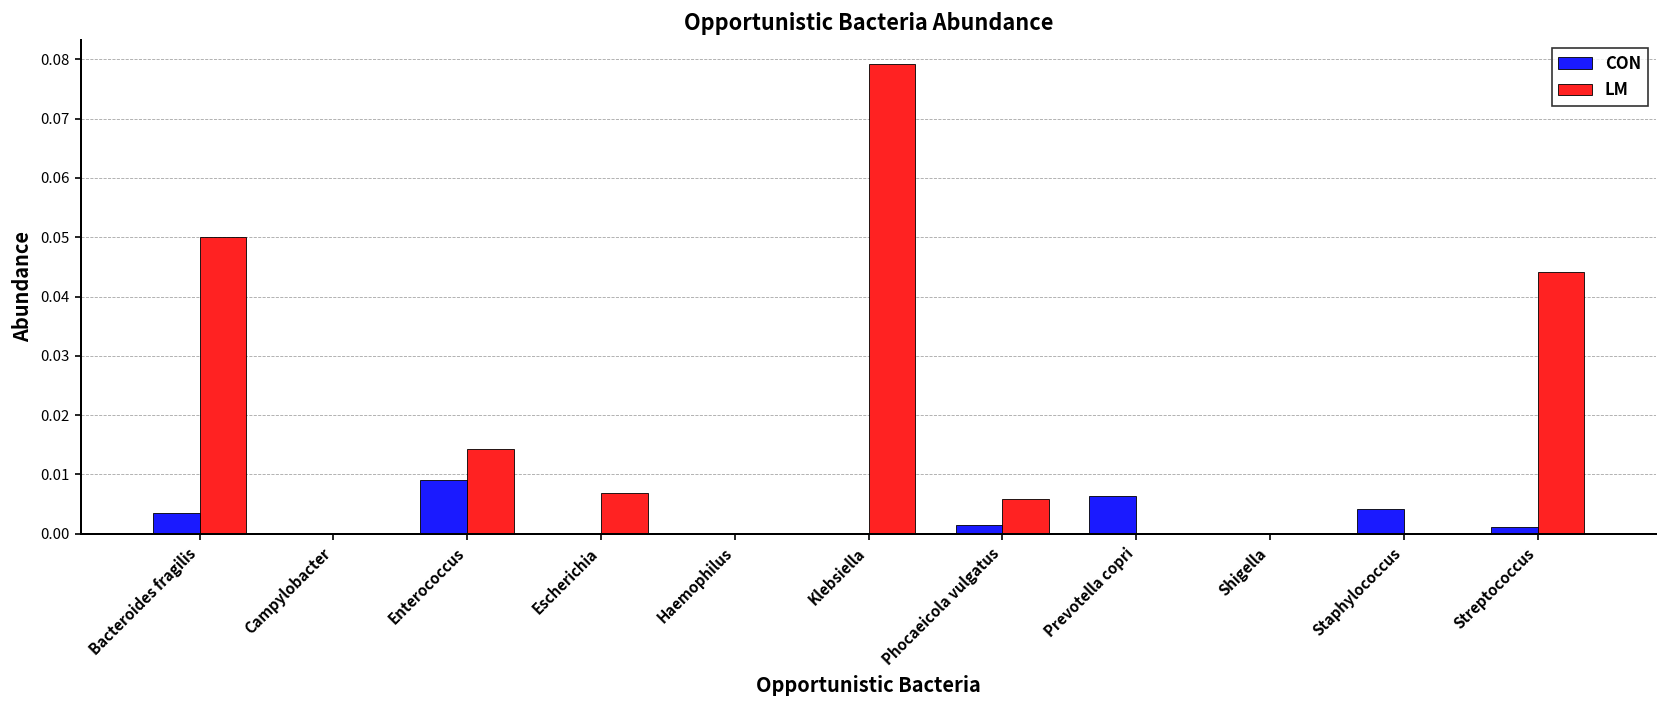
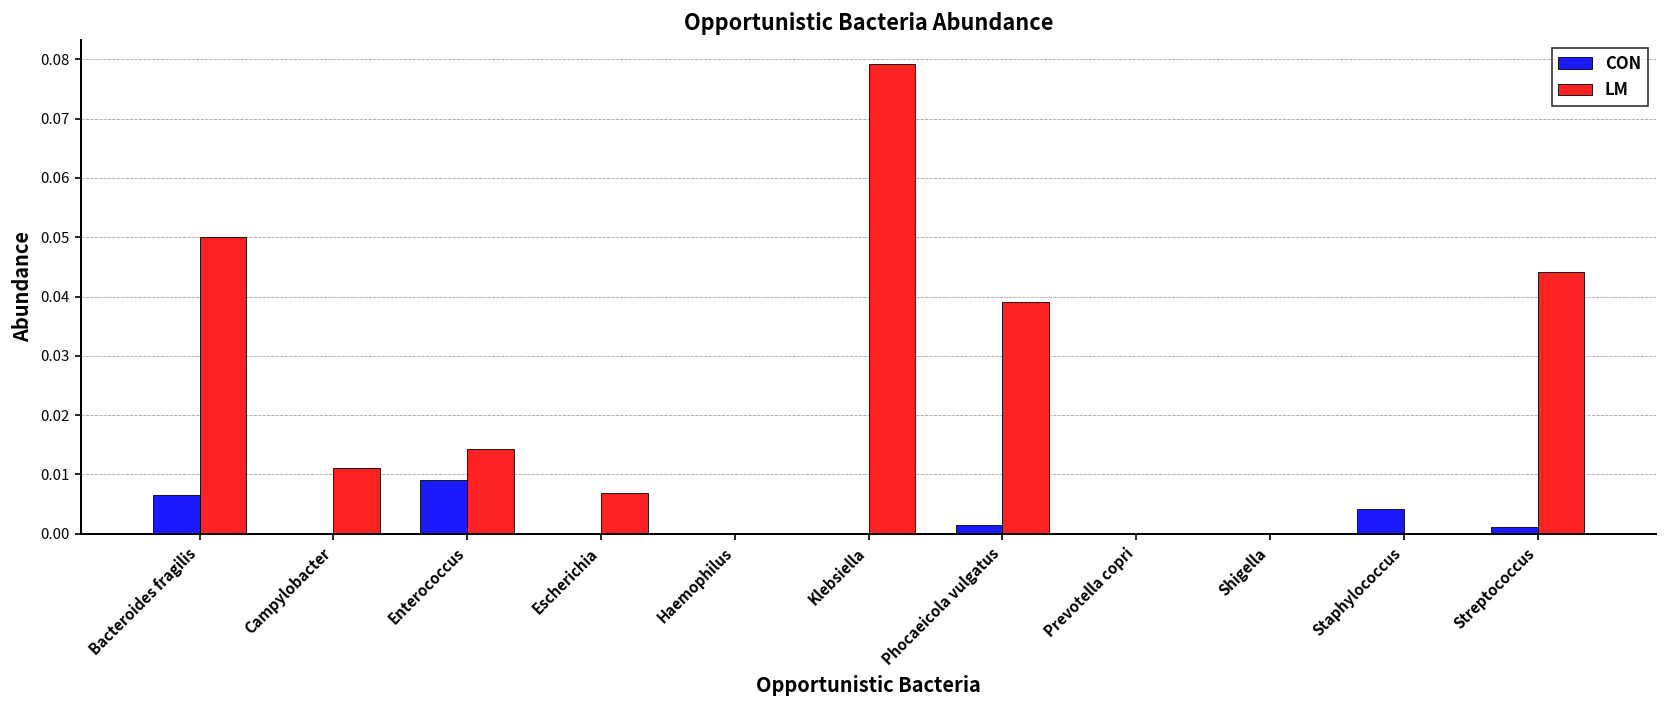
  {
    "CON": {
-     "Bacteroides fragilis": 0.003,
+     "Bacteroides fragilis": 0.007,
      "Enterococcus": 0.009,
      "Phocaeicola vulgatus": 0.002,
-     "Prevotella copri": 0.006,
+     "Prevotella copri": 0.000,
      "Staphylococcus": 0.004,
      "Streptococcus": 0.001
    },
    "LM": {
      "Bacteroides fragilis": 0.050,
-     "Campylobacter": 0.000,
+     "Campylobacter": 0.011,
      "Enterococcus": 0.014,
      "Escherichia": 0.007,
      "Klebsiella": 0.079,
-     "Phocaeicola vulgatus": 0.006,
+     "Phocaeicola vulgatus": 0.039,
      "Streptococcus": 0.044
    }
  }
